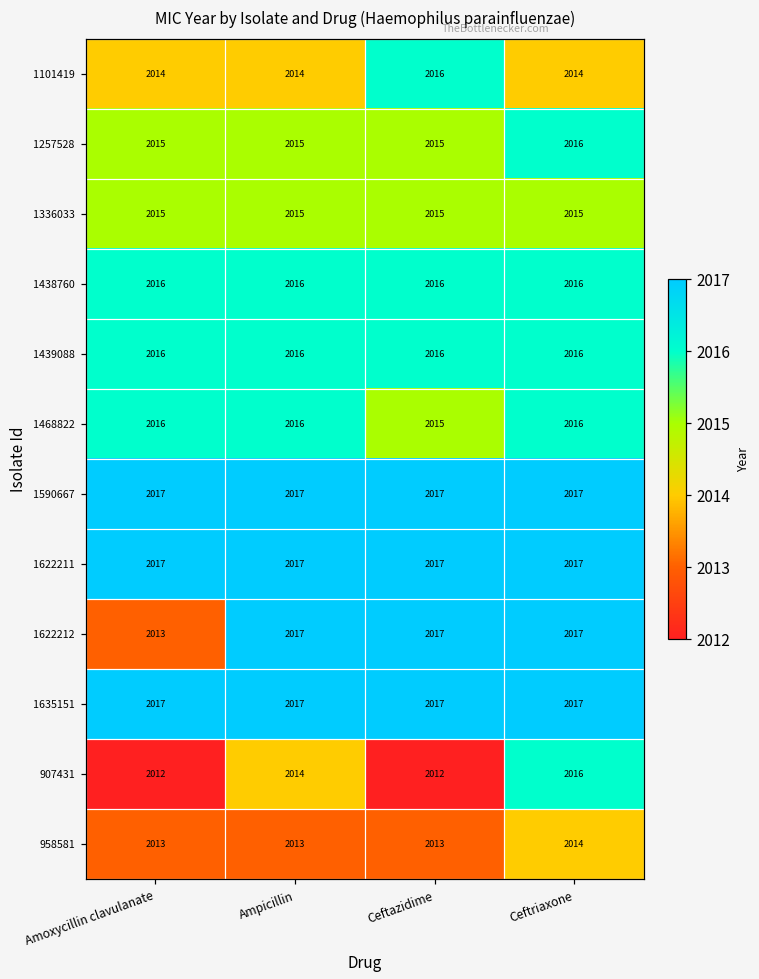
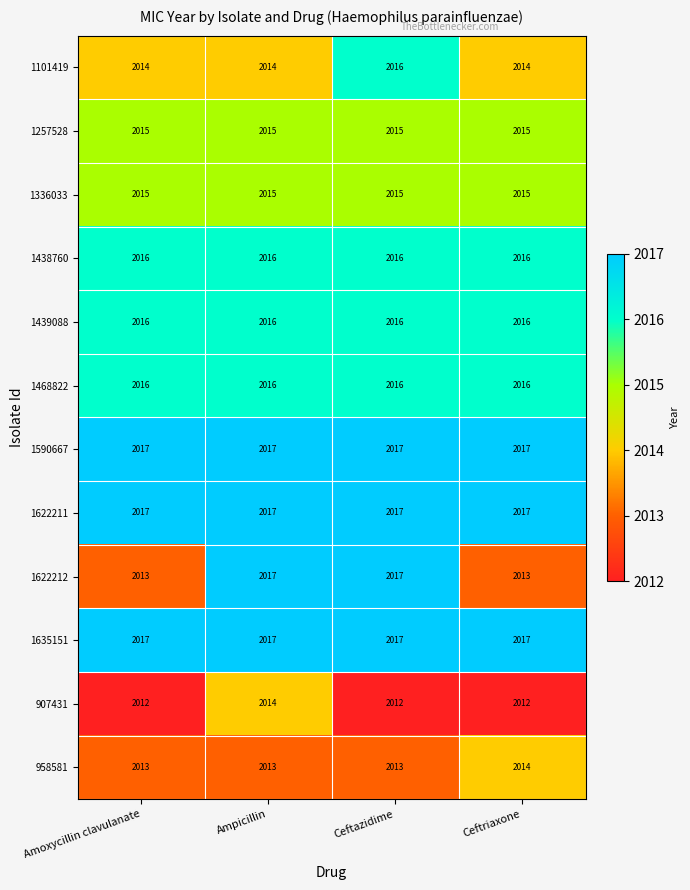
  {
    "1101419": {
      "Amoxycillin clavulanate": 2014,
      "Ampicillin": 2014,
      "Ceftazidime": 2016,
      "Ceftriaxone": 2014
    },
    "1257528": {
      "Amoxycillin clavulanate": 2015,
      "Ampicillin": 2015,
      "Ceftazidime": 2015,
-     "Ceftriaxone": 2016
+     "Ceftriaxone": 2015
    },
    "1336033": {
      "Amoxycillin clavulanate": 2015,
      "Ampicillin": 2015,
      "Ceftazidime": 2015,
      "Ceftriaxone": 2015
    },
    "1438760": {
      "Amoxycillin clavulanate": 2016,
      "Ampicillin": 2016,
      "Ceftazidime": 2016,
      "Ceftriaxone": 2016
    },
    "1439088": {
      "Amoxycillin clavulanate": 2016,
      "Ampicillin": 2016,
      "Ceftazidime": 2016,
      "Ceftriaxone": 2016
    },
    "1468822": {
      "Amoxycillin clavulanate": 2016,
      "Ampicillin": 2016,
-     "Ceftazidime": 2015,
+     "Ceftazidime": 2016,
      "Ceftriaxone": 2016
    },
    "1590667": {
      "Amoxycillin clavulanate": 2017,
      "Ampicillin": 2017,
      "Ceftazidime": 2017,
      "Ceftriaxone": 2017
    },
    "1622211": {
      "Amoxycillin clavulanate": 2017,
      "Ampicillin": 2017,
      "Ceftazidime": 2017,
      "Ceftriaxone": 2017
    },
    "1622212": {
      "Amoxycillin clavulanate": 2013,
      "Ampicillin": 2017,
      "Ceftazidime": 2017,
-     "Ceftriaxone": 2017
+     "Ceftriaxone": 2013
    },
    "1635151": {
      "Amoxycillin clavulanate": 2017,
      "Ampicillin": 2017,
      "Ceftazidime": 2017,
      "Ceftriaxone": 2017
    },
    "907431": {
      "Amoxycillin clavulanate": 2012,
      "Ampicillin": 2014,
      "Ceftazidime": 2012,
-     "Ceftriaxone": 2016
+     "Ceftriaxone": 2012
    },
    "958581": {
      "Amoxycillin clavulanate": 2013,
      "Ampicillin": 2013,
      "Ceftazidime": 2013,
      "Ceftriaxone": 2014
    }
  }
